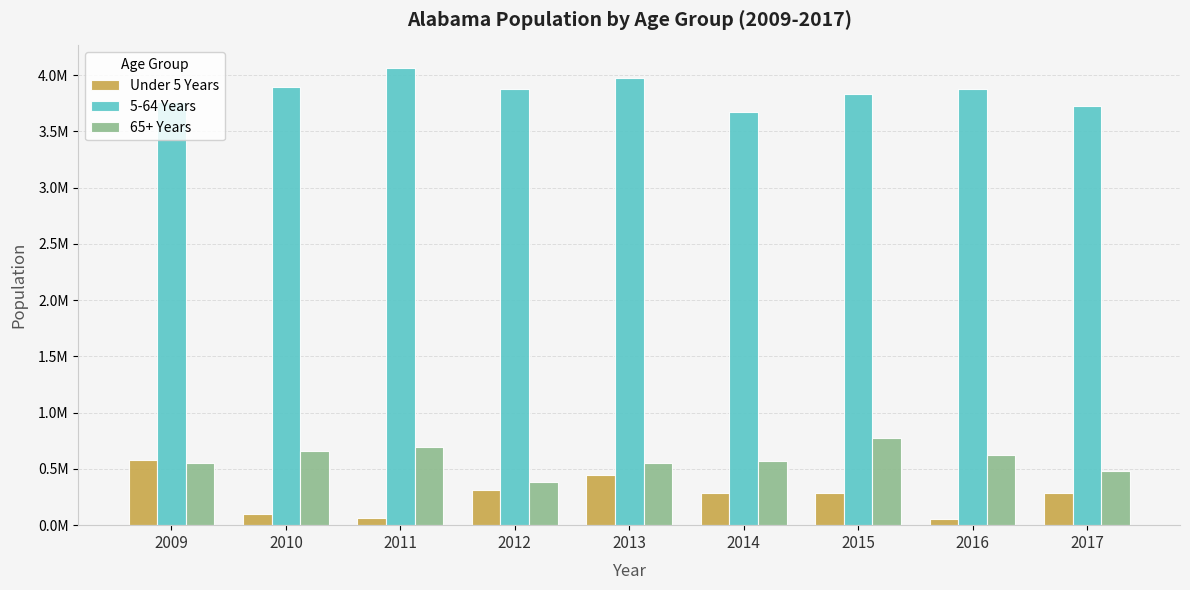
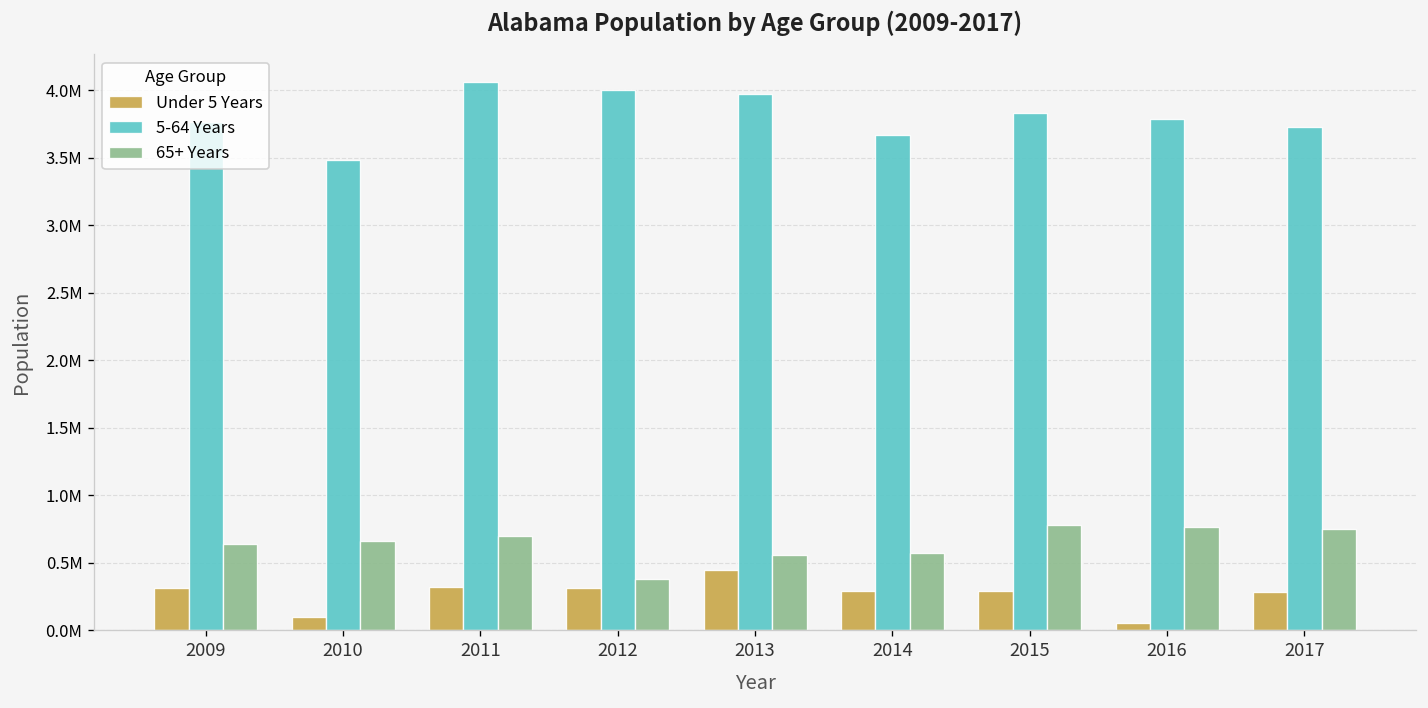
  {
    "Under 5 Years": {
-     "2009": 580000,
+     "2009": 310000,
      "2010": 100000,
-     "2011": 70000,
+     "2011": 320000,
      "2012": 310000,
      "2013": 440000,
      "2014": 290000,
      "2015": 290000,
      "2016": 60000,
      "2017": 290000
    },
    "5-64 Years": {
-     "2010": 3900000,
+     "2010": 3480000,
      "2011": 4060000,
-     "2012": 3880000,
+     "2012": 4000000,
      "2013": 3970000,
      "2014": 3670000,
      "2015": 3830000,
-     "2016": 3880000,
+     "2016": 3790000,
      "2017": 3720000
    },
    "65+ Years": {
-     "2009": 550000,
+     "2009": 640000,
      "2010": 660000,
      "2011": 700000,
      "2012": 380000,
      "2013": 560000,
      "2014": 570000,
      "2015": 780000,
-     "2016": 620000,
-     "2017": 480000
+     "2016": 770000,
+     "2017": 750000
    }
  }
